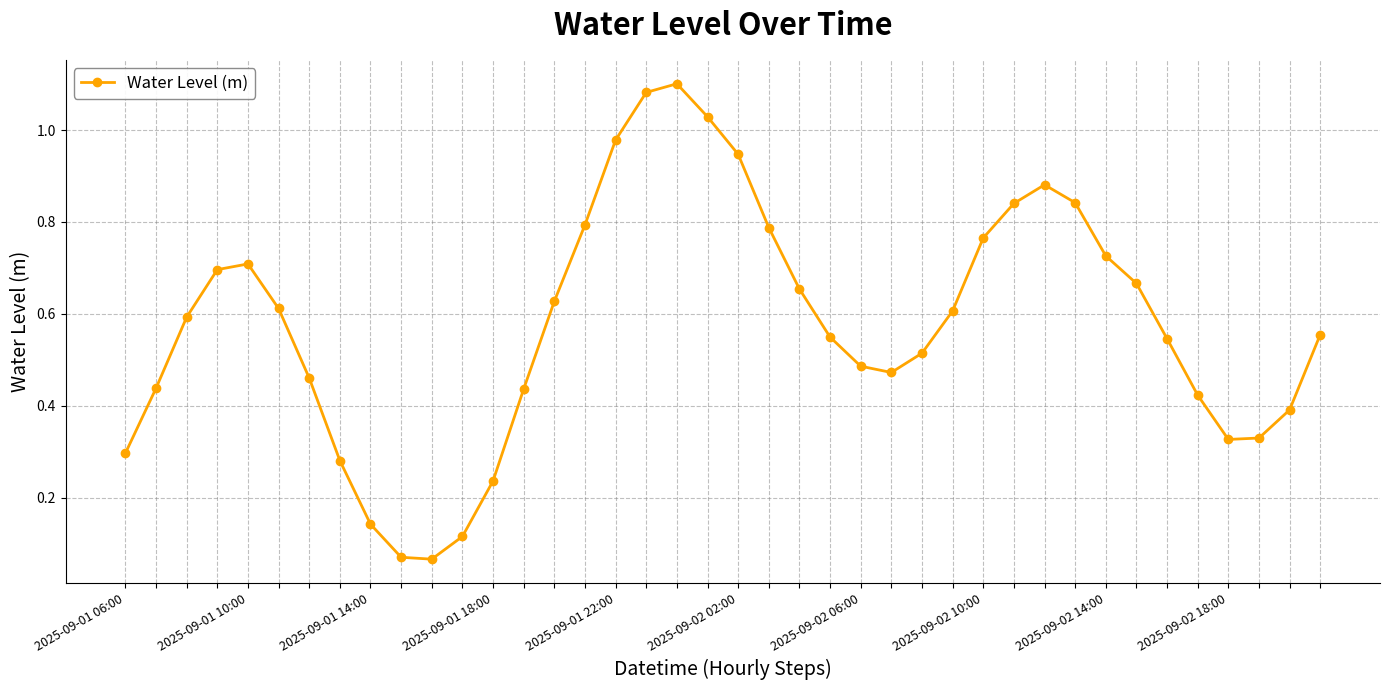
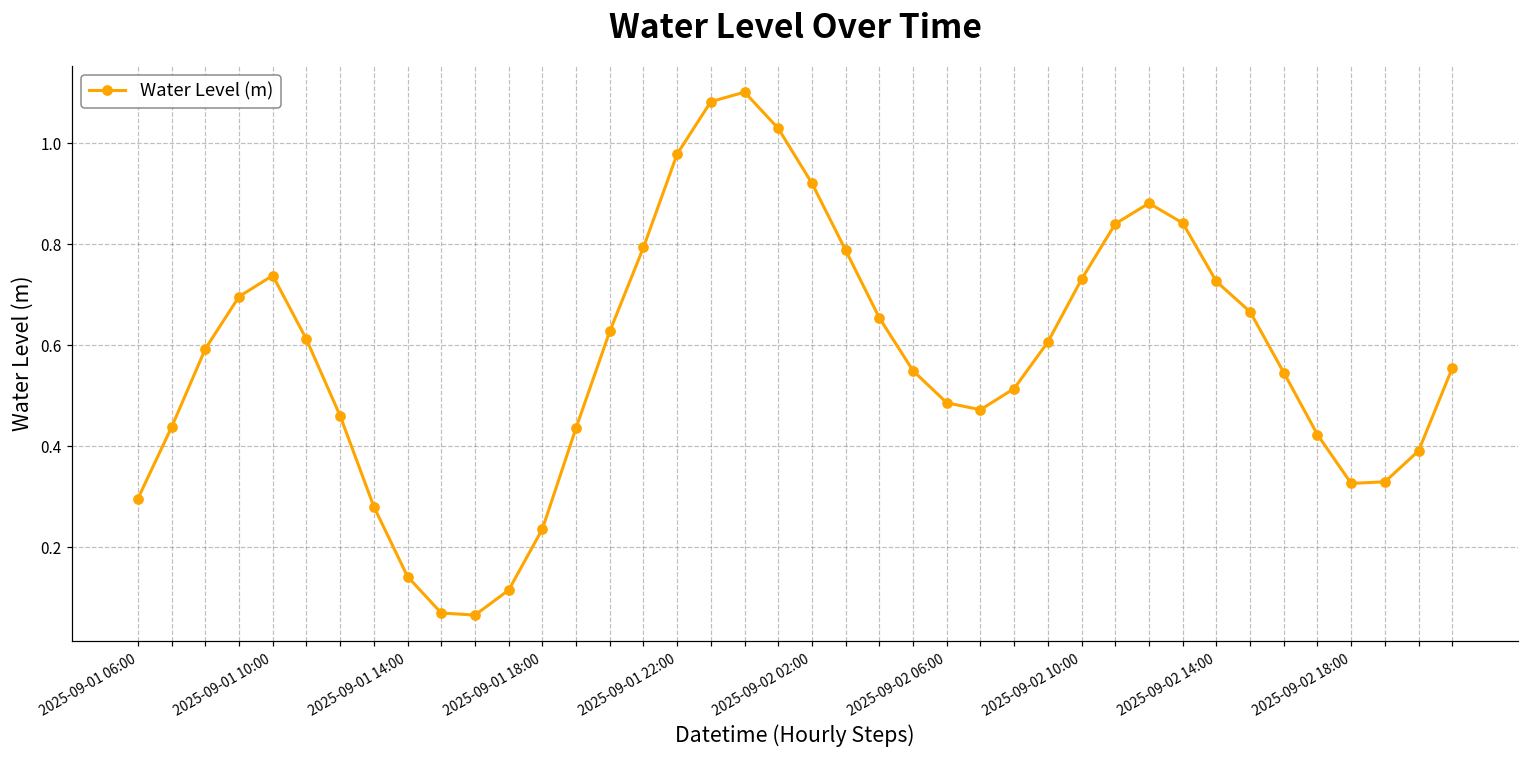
  {
    "2025-09-01 06:00": 0.30,
-   "2025-09-01 10:00": 0.71,
+   "2025-09-01 10:00": 0.74,
    "2025-09-01 14:00": 0.14,
    "2025-09-01 18:00": 0.24,
    "2025-09-01 22:00": 0.98,
-   "2025-09-02 02:00": 0.95,
+   "2025-09-02 02:00": 0.92,
    "2025-09-02 06:00": 0.49,
-   "2025-09-02 10:00": 0.77,
+   "2025-09-02 10:00": 0.73,
    "2025-09-02 14:00": 0.73,
    "2025-09-02 18:00": 0.33
  }
